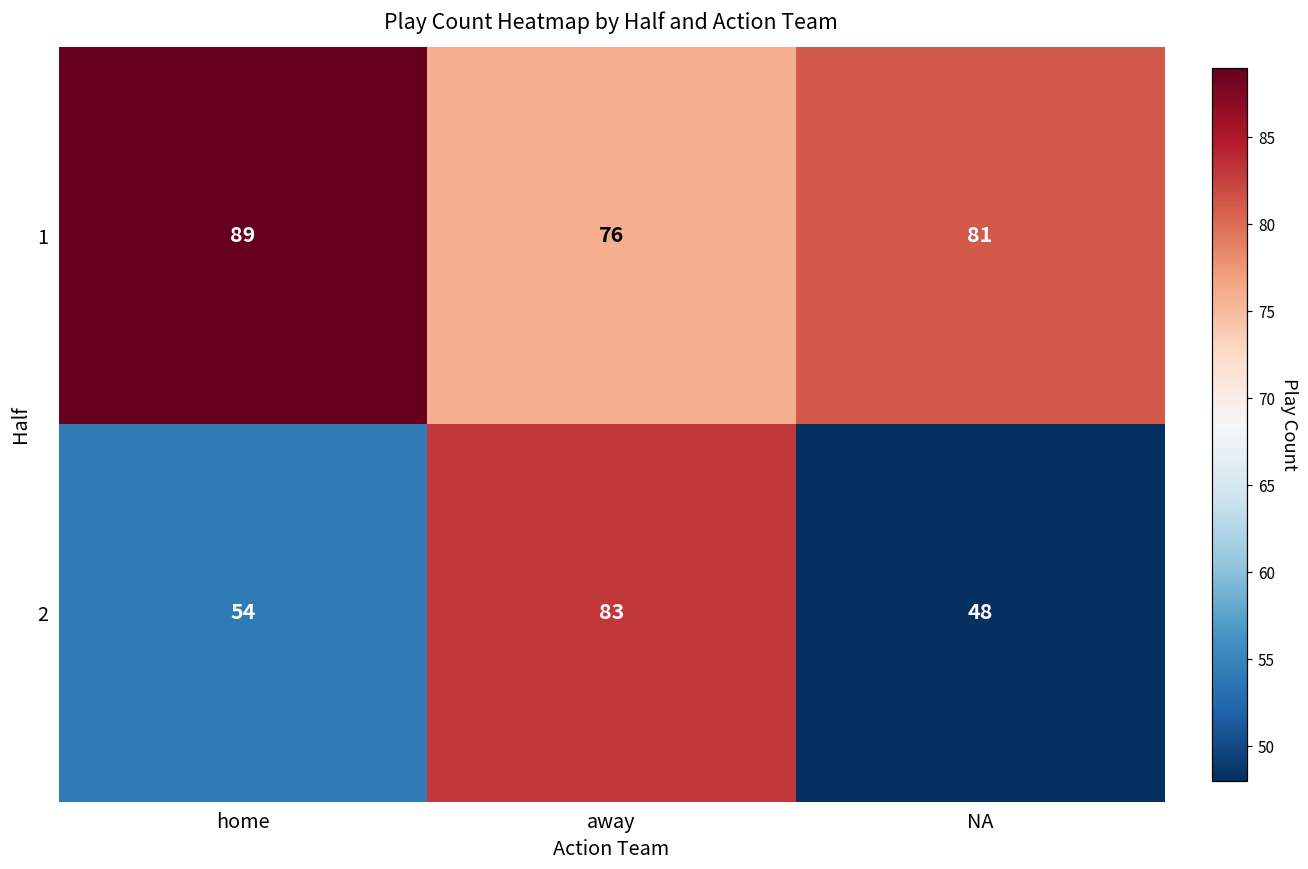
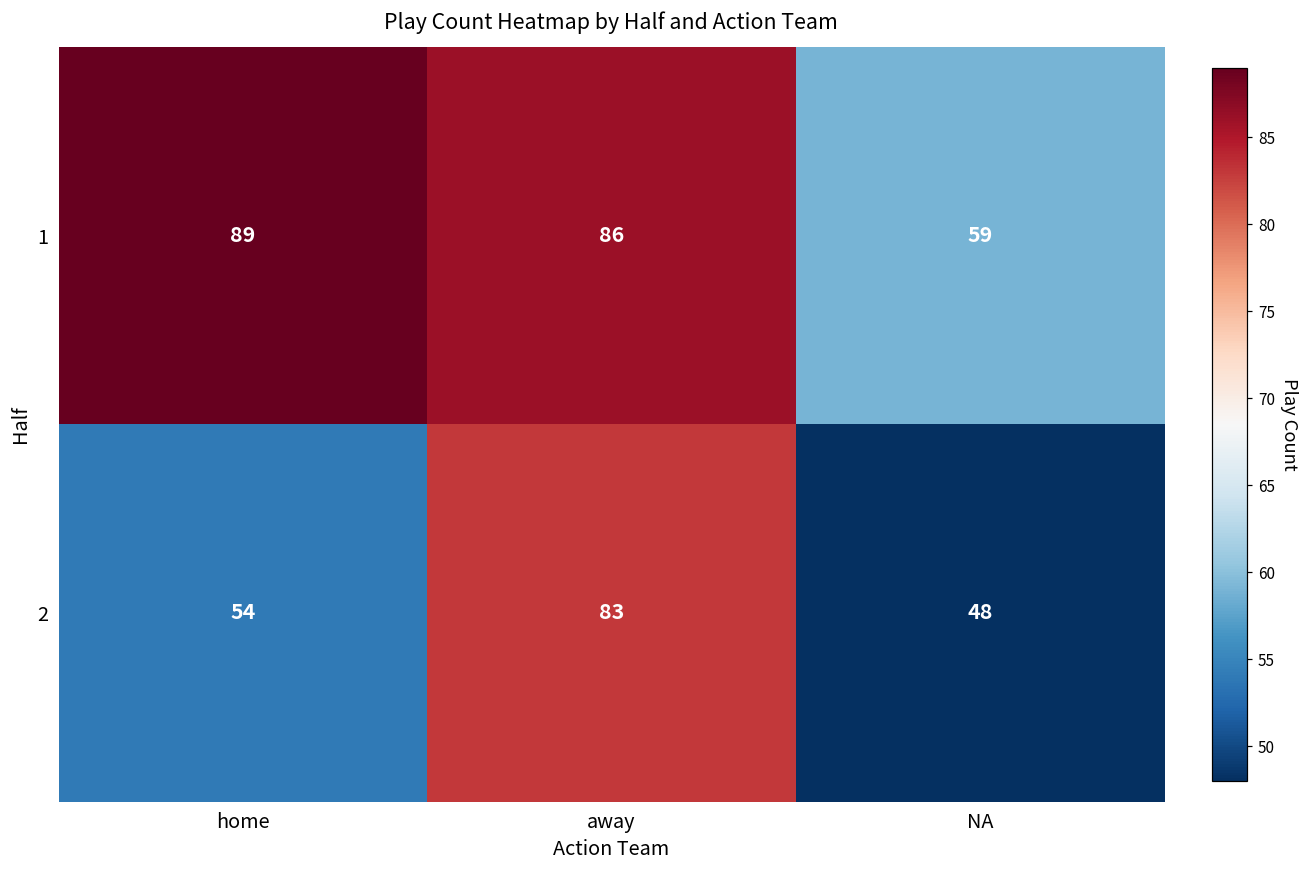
  {
    "1": {
      "home": 89,
-     "away": 76,
-     "NA": 81
+     "away": 86,
+     "NA": 59
    },
    "2": {
      "home": 54,
      "away": 83,
      "NA": 48
    }
  }
